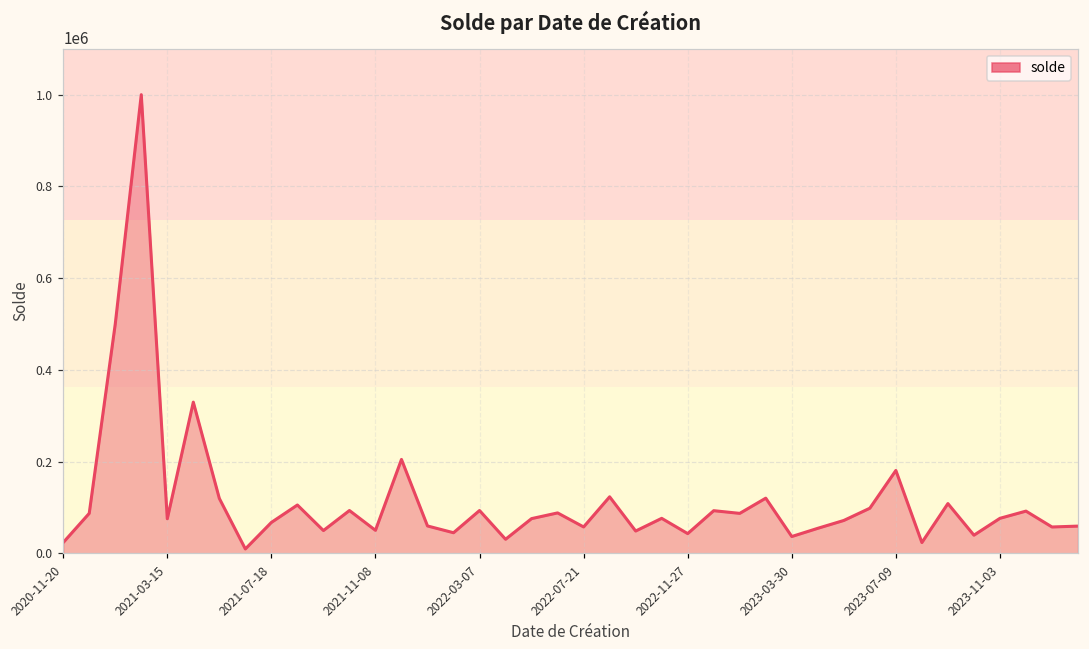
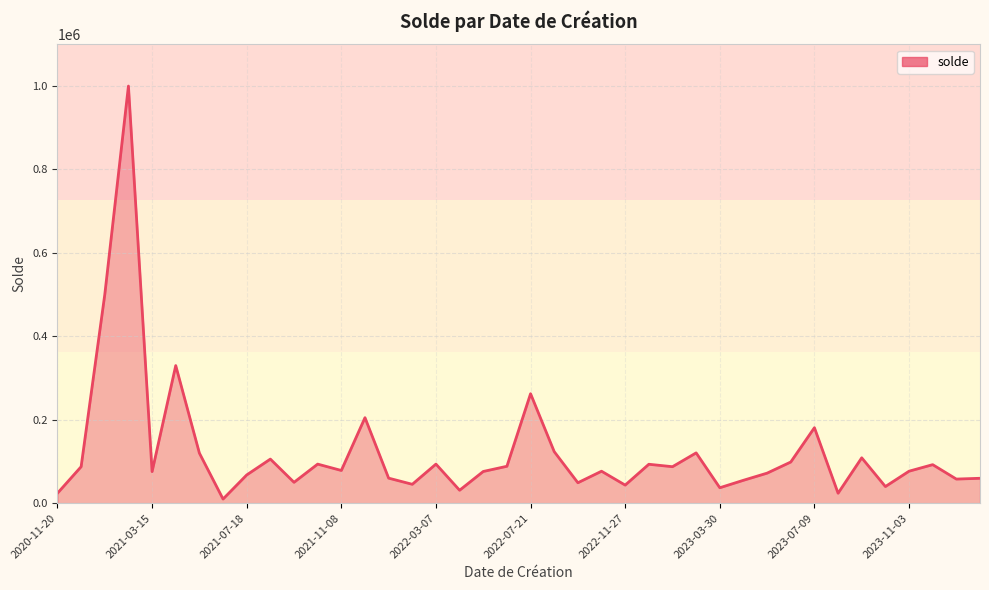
  {
    "2020-11-20": 20000,
    "2021-03-15": 80000,
    "2021-07-18": 70000,
-   "2021-11-08": 50000,
+   "2021-11-08": 80000,
    "2022-03-07": 90000,
-   "2022-07-21": 60000,
+   "2022-07-21": 260000,
    "2022-11-27": 40000,
    "2023-03-30": 40000,
    "2023-07-09": 180000,
    "2023-11-03": 80000
  }
